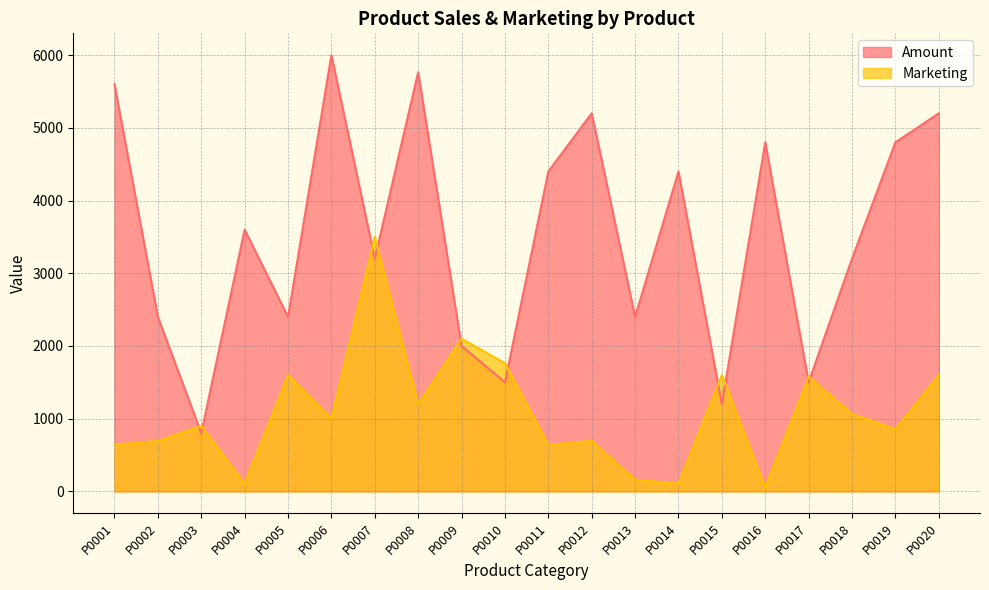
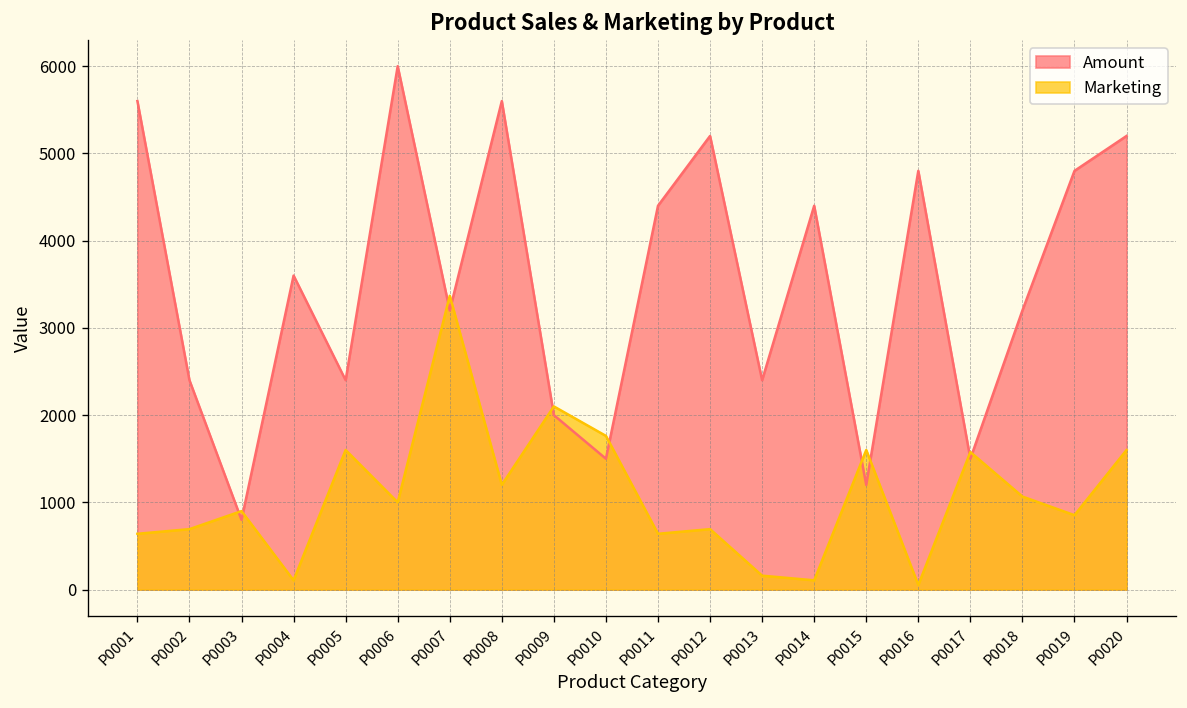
  {
    "Amount": {
      "P0001": 5600,
      "P0002": 2400,
      "P0003": 800,
      "P0004": 3600,
      "P0005": 2400,
      "P0006": 6000,
      "P0007": 3200,
-     "P0008": 5800,
+     "P0008": 5600,
      "P0009": 2000,
      "P0010": 1500,
      "P0011": 4400,
      "P0012": 5200,
      "P0013": 2400,
      "P0014": 4400,
      "P0015": 1200,
      "P0016": 4800,
      "P0017": 1500,
      "P0018": 3200,
      "P0019": 4800,
      "P0020": 5200
    },
    "Marketing": {
      "P0001": 600,
      "P0002": 700,
      "P0003": 900,
      "P0004": 100,
      "P0005": 1600,
      "P0006": 1000,
-     "P0007": 3500,
+     "P0007": 3400,
      "P0008": 1200,
      "P0009": 2100,
      "P0010": 1800,
      "P0011": 600,
      "P0012": 700,
      "P0013": 200,
      "P0014": 100,
      "P0015": 1600,
      "P0016": 100,
      "P0017": 1600,
      "P0018": 1100,
      "P0019": 900,
      "P0020": 1600
    }
  }
